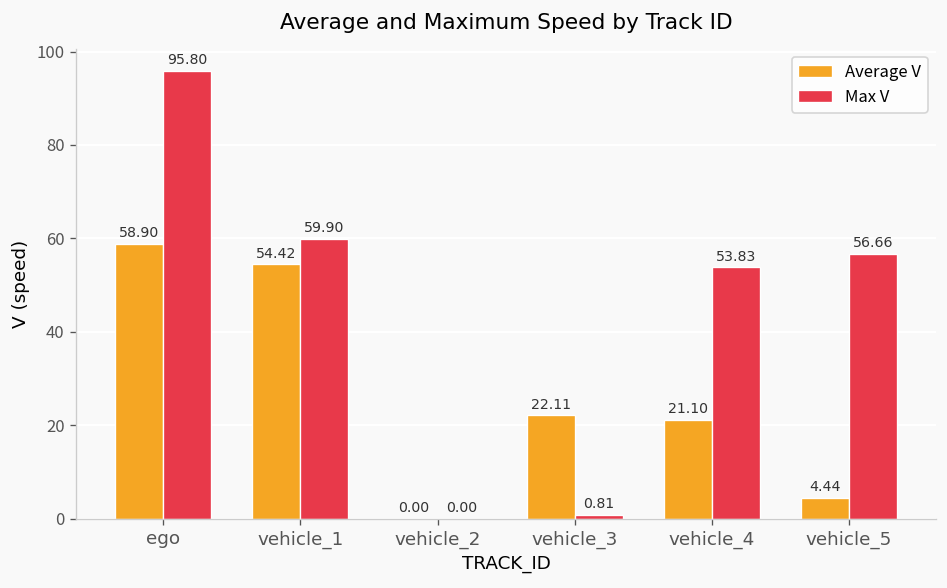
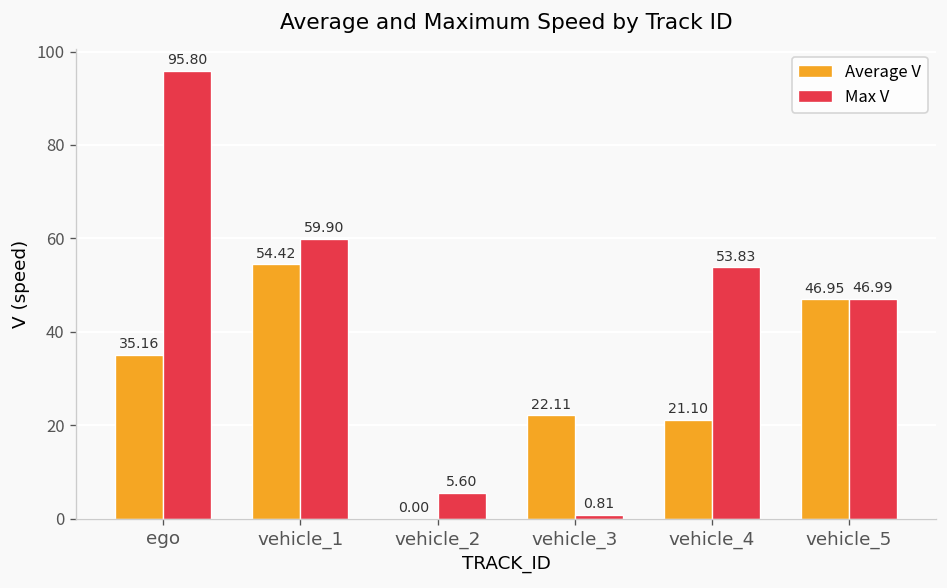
  {
    "Average V": {
-     "ego": 58.90,
+     "ego": 35.16,
      "vehicle_1": 54.42,
      "vehicle_2": 0.00,
      "vehicle_3": 22.11,
      "vehicle_4": 21.10,
-     "vehicle_5": 4.44
+     "vehicle_5": 46.95
    },
    "Max V": {
      "ego": 95.80,
      "vehicle_1": 59.90,
-     "vehicle_2": 0.00,
+     "vehicle_2": 5.60,
      "vehicle_3": 0.81,
      "vehicle_4": 53.83,
-     "vehicle_5": 56.66
+     "vehicle_5": 46.99
    }
  }
